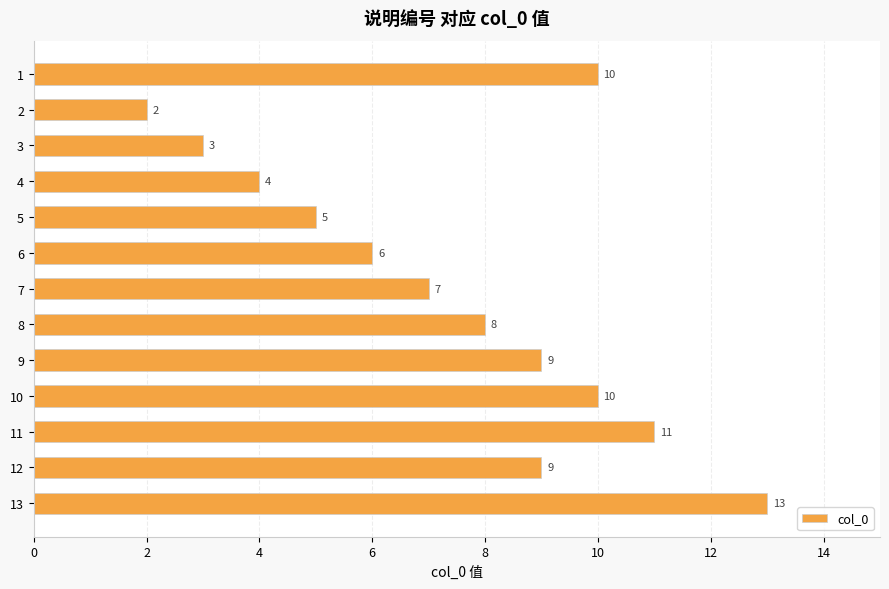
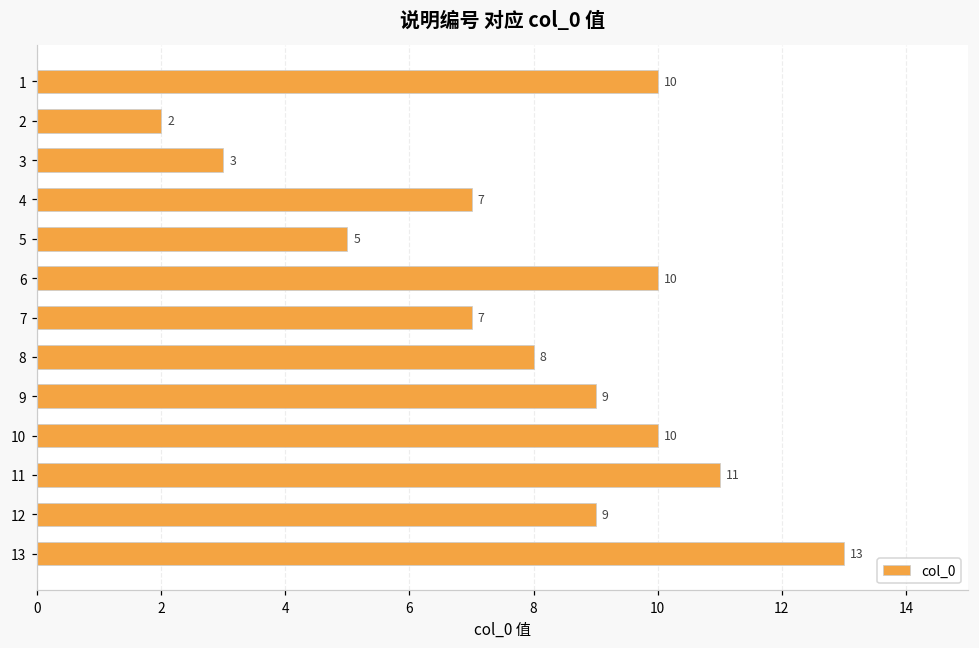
  {
    "1": 10,
    "2": 2,
    "3": 3,
-   "4": 4,
+   "4": 7,
    "5": 5,
-   "6": 6,
+   "6": 10,
    "7": 7,
    "8": 8,
    "9": 9,
    "10": 10,
    "11": 11,
    "12": 9,
    "13": 13
  }
